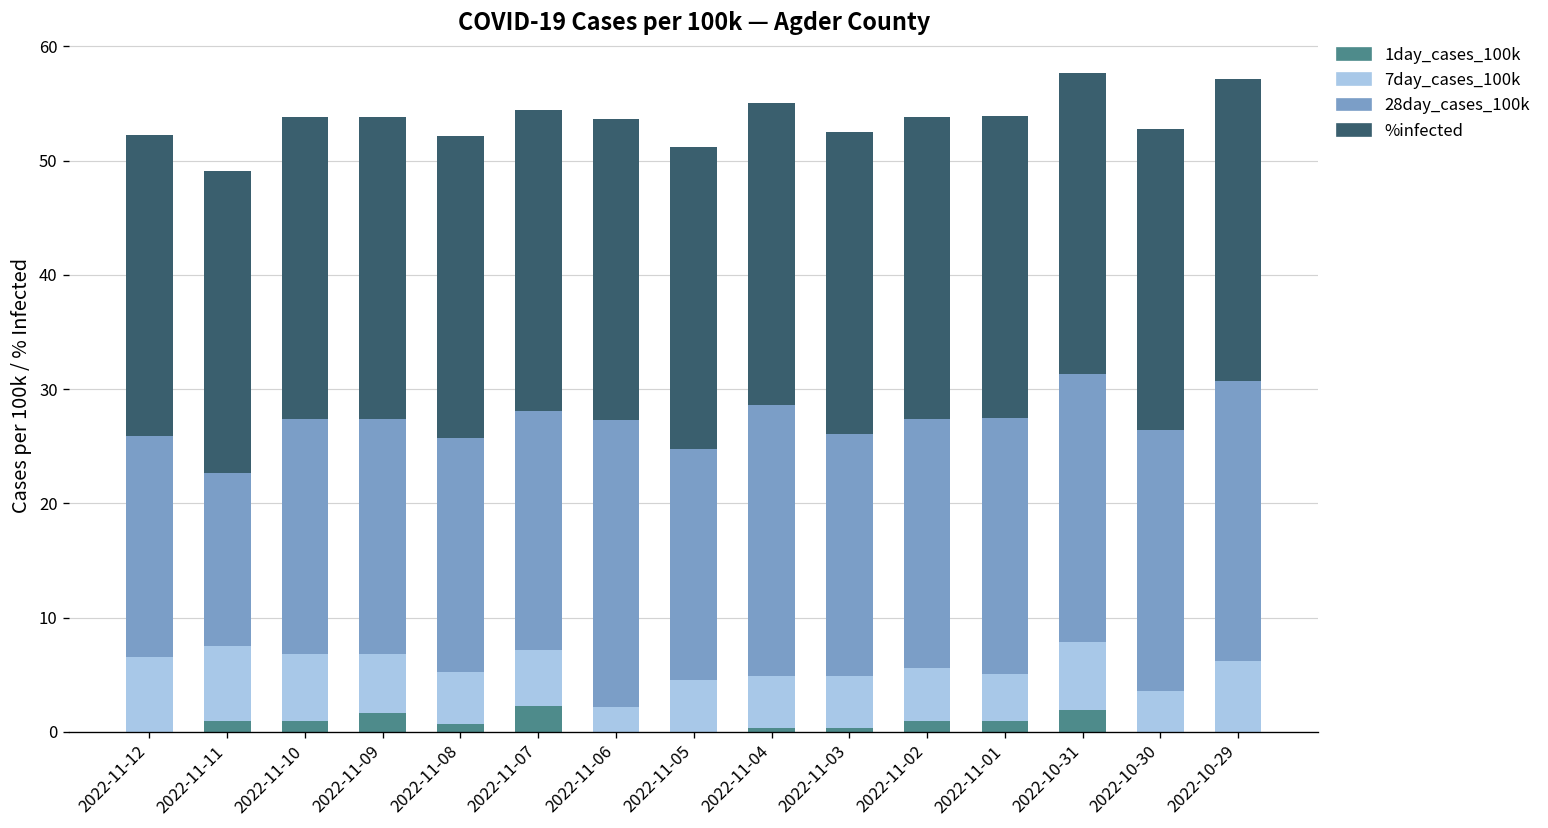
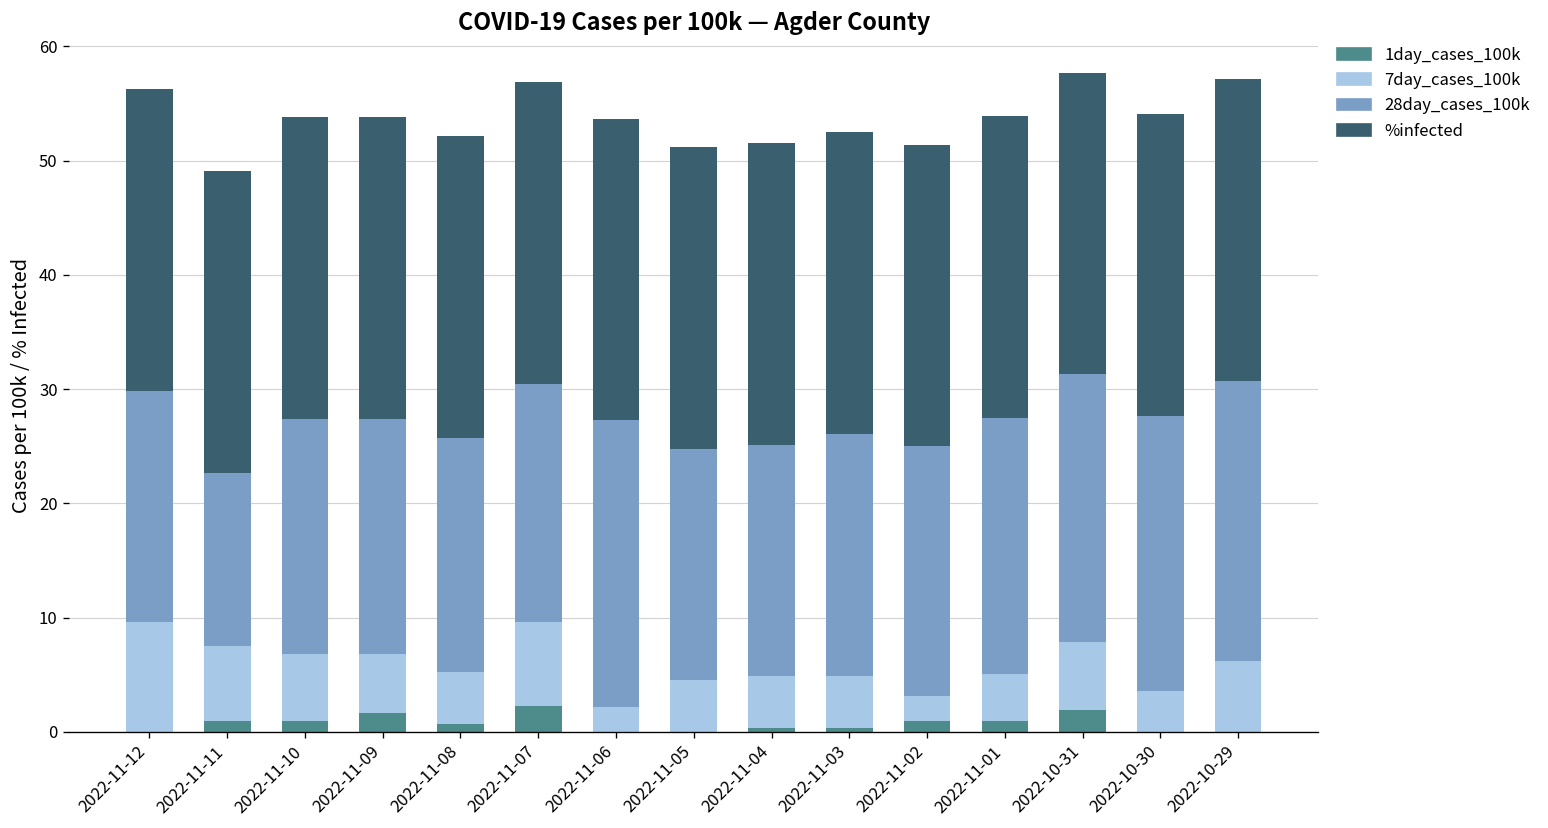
  {
    "7day_cases_100k": {
-     "2022-11-12": 7,
+     "2022-11-12": 10,
      "2022-11-11": 7,
      "2022-11-10": 6,
      "2022-11-09": 5,
      "2022-11-08": 5,
-     "2022-11-07": 5,
+     "2022-11-07": 7,
      "2022-11-06": 2,
      "2022-11-05": 5,
      "2022-11-04": 5,
      "2022-11-03": 5,
-     "2022-11-02": 5,
+     "2022-11-02": 2,
      "2022-11-01": 4,
      "2022-10-31": 6,
      "2022-10-30": 4,
      "2022-10-29": 6
    },
    "28day_cases_100k": {
-     "2022-11-12": 19,
+     "2022-11-12": 20,
      "2022-11-11": 15,
      "2022-11-10": 21,
      "2022-11-09": 21,
      "2022-11-08": 21,
      "2022-11-07": 21,
      "2022-11-06": 25,
      "2022-11-05": 20,
-     "2022-11-04": 24,
+     "2022-11-04": 20,
      "2022-11-03": 21,
      "2022-11-02": 22,
      "2022-11-01": 22,
      "2022-10-31": 23,
-     "2022-10-30": 23,
+     "2022-10-30": 24,
      "2022-10-29": 25
    }
  }
